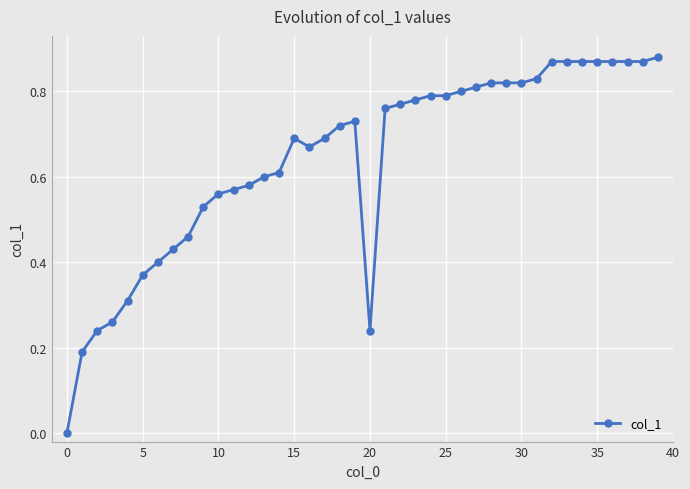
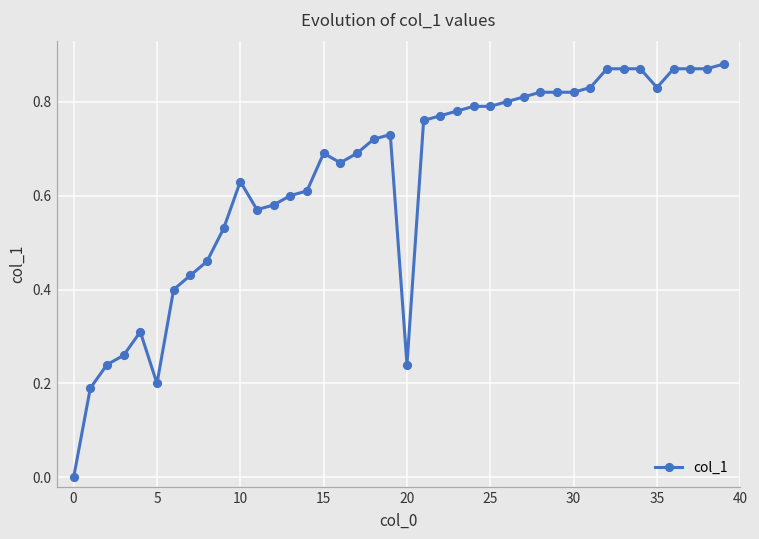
  {
    "0": 0.00,
-   "5": 0.37,
-   "10": 0.56,
+   "5": 0.20,
+   "10": 0.63,
    "15": 0.69,
    "20": 0.24,
    "25": 0.79,
    "30": 0.82,
-   "35": 0.87
+   "35": 0.83
  }
